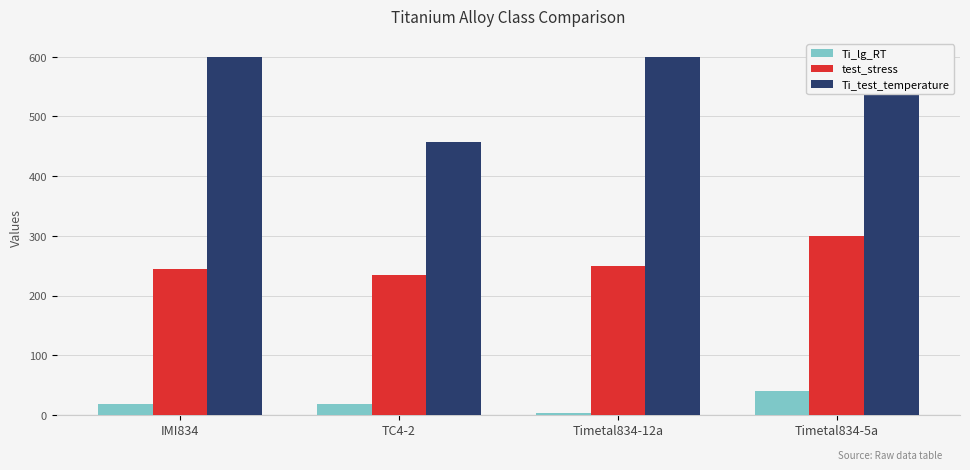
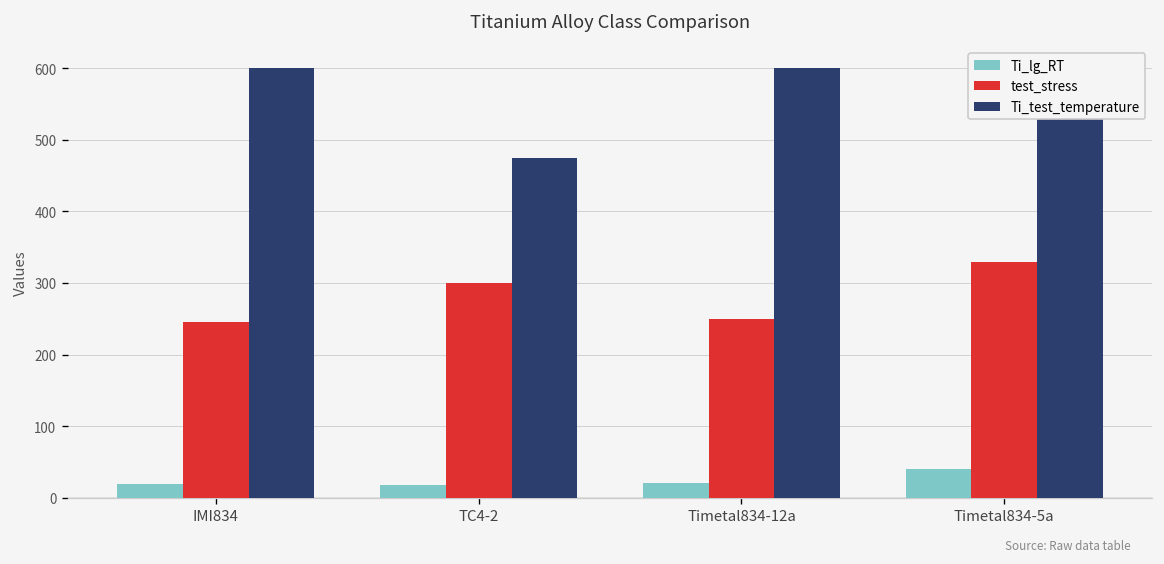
  {
    "Ti_lg_RT": {
      "IMI834": 20,
      "TC4-2": 20,
-     "Timetal834-12a": 0,
+     "Timetal834-12a": 20,
      "Timetal834-5a": 40
    },
    "test_stress": {
      "IMI834": 250,
-     "TC4-2": 230,
+     "TC4-2": 300,
      "Timetal834-12a": 250,
-     "Timetal834-5a": 300
+     "Timetal834-5a": 330
    },
    "Ti_test_temperature": {
      "IMI834": 600,
-     "TC4-2": 460,
+     "TC4-2": 480,
      "Timetal834-12a": 600
    }
  }
